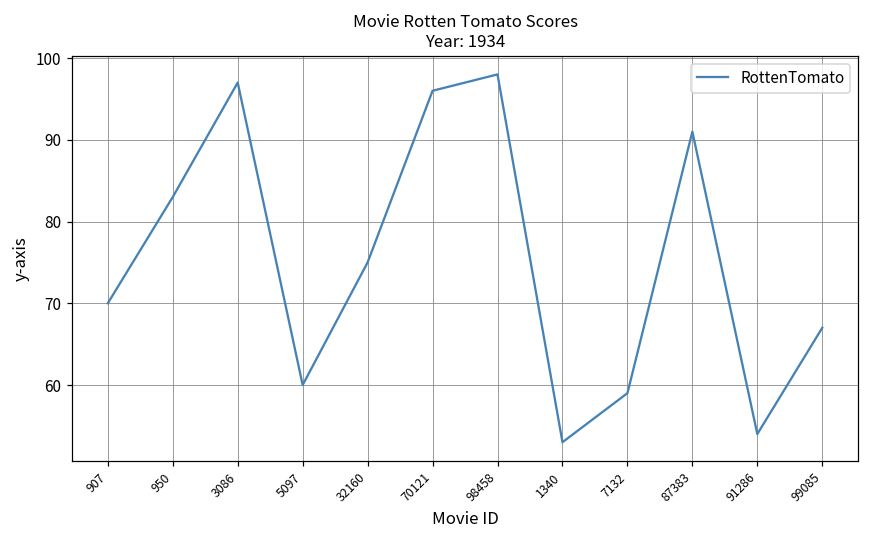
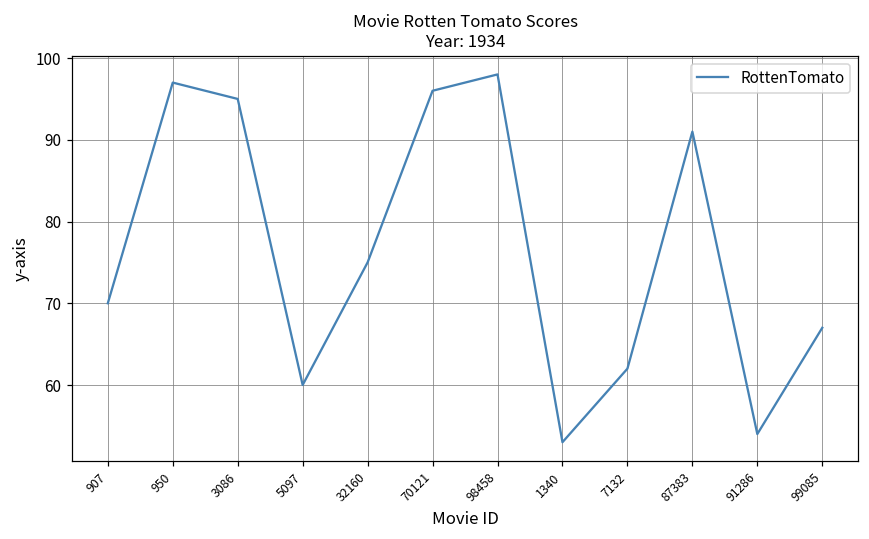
  {
    "907": 70,
-   "950": 83,
-   "3086": 97,
+   "950": 97,
+   "3086": 95,
    "5097": 60,
    "32160": 75,
    "70121": 96,
    "98458": 98,
    "1340": 53,
-   "7132": 59,
+   "7132": 62,
    "87383": 91,
    "91286": 54,
    "99085": 67
  }
